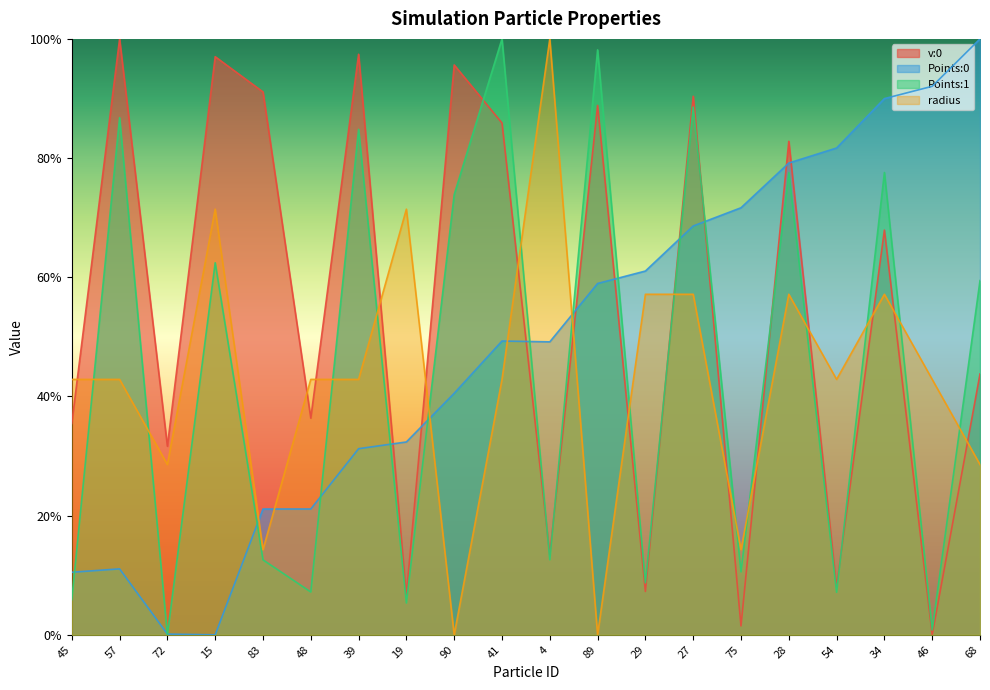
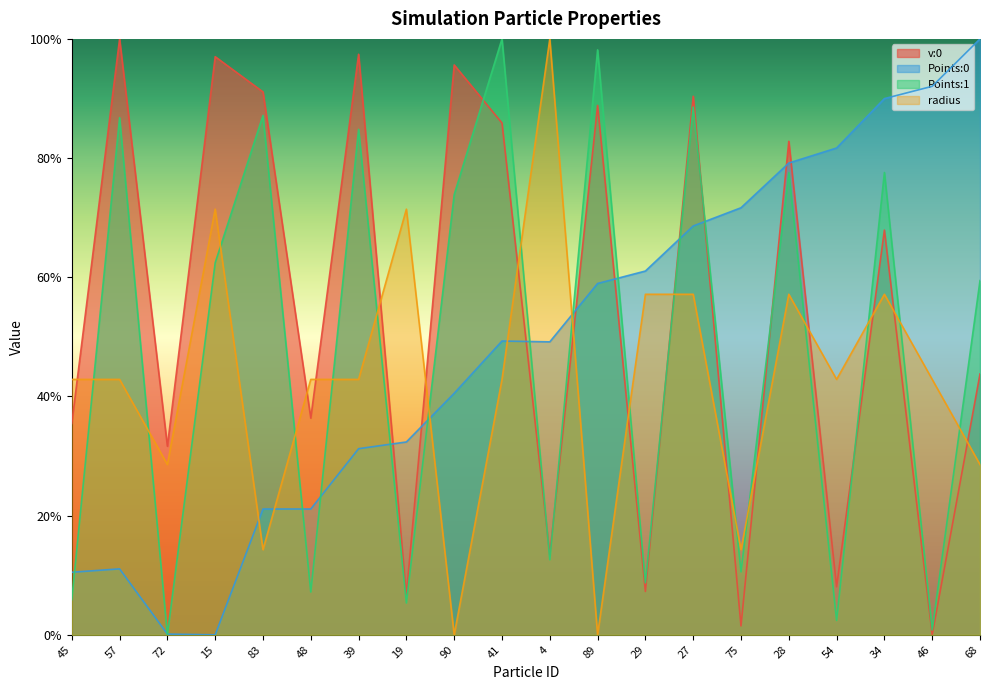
  {
    "v:0": {
      "45": "35%",
      "57": "100%",
      "72": "32%",
      "15": "97%",
      "83": "91%",
      "48": "36%",
      "39": "97%",
      "19": "7%",
      "90": "96%",
      "41": "86%",
      "4": "13%",
      "89": "89%",
      "29": "7%",
      "27": "90%",
      "75": "1%",
      "28": "83%",
      "54": "8%",
      "34": "68%",
      "46": "0%",
      "68": "44%"
    },
    "Points:0": {
      "45": "10%",
      "57": "11%",
      "15": "0%",
      "83": "21%",
      "48": "21%",
      "39": "31%",
      "19": "32%",
      "90": "41%",
      "41": "49%",
      "4": "49%",
      "89": "59%",
      "29": "61%",
      "27": "69%",
      "75": "72%",
      "28": "79%",
      "54": "82%",
      "34": "90%",
      "68": "100%"
    },
    "Points:1": {
      "45": "6%",
      "57": "87%",
      "15": "62%",
-     "83": "13%",
+     "83": "87%",
      "48": "7%",
      "39": "85%",
      "19": "5%",
      "90": "74%",
      "41": "100%",
      "4": "13%",
      "89": "98%",
      "29": "9%",
      "27": "89%",
      "75": "11%",
      "28": "78%",
-     "54": "7%",
+     "54": "2%",
      "34": "78%",
      "46": "1%",
      "68": "59%"
    },
    "radius": {
      "45": "43%",
      "57": "43%",
      "72": "29%",
      "15": "71%",
      "83": "14%",
      "48": "43%",
      "39": "43%",
      "19": "71%",
      "90": "0%",
      "41": "43%",
      "4": "100%",
      "89": "0%",
      "29": "57%",
      "27": "57%",
      "75": "14%",
      "28": "57%",
      "54": "43%",
      "34": "57%",
      "46": "43%",
      "68": "29%"
    }
  }
